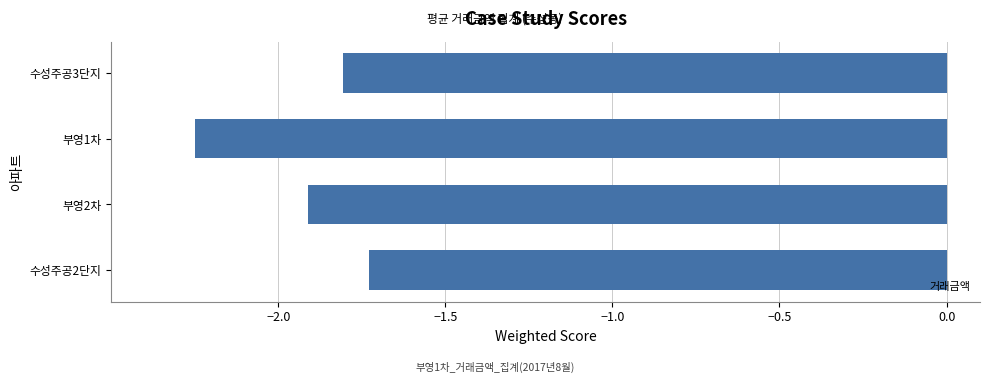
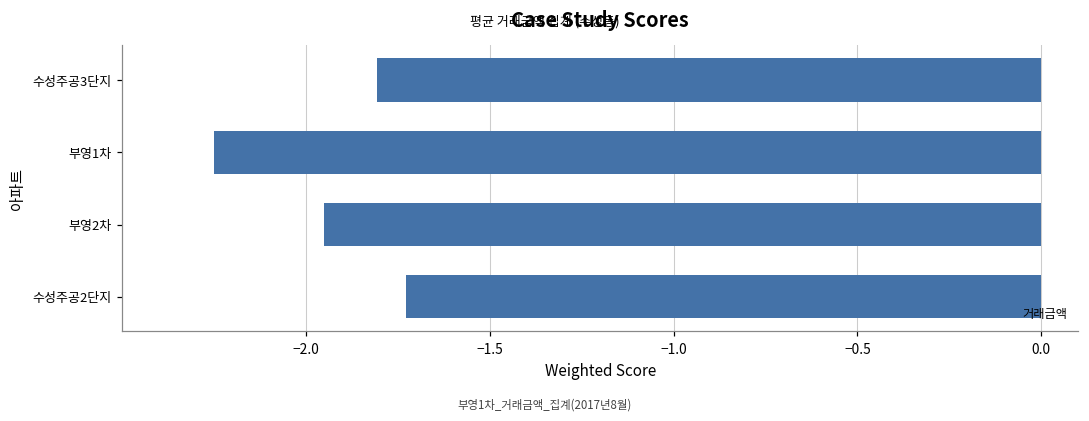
  {
    "수성주공3단지": -1.81,
    "부영1차": -2.25,
-   "부영2차": -1.91,
+   "부영2차": -1.95,
    "수성주공2단지": -1.73
  }
